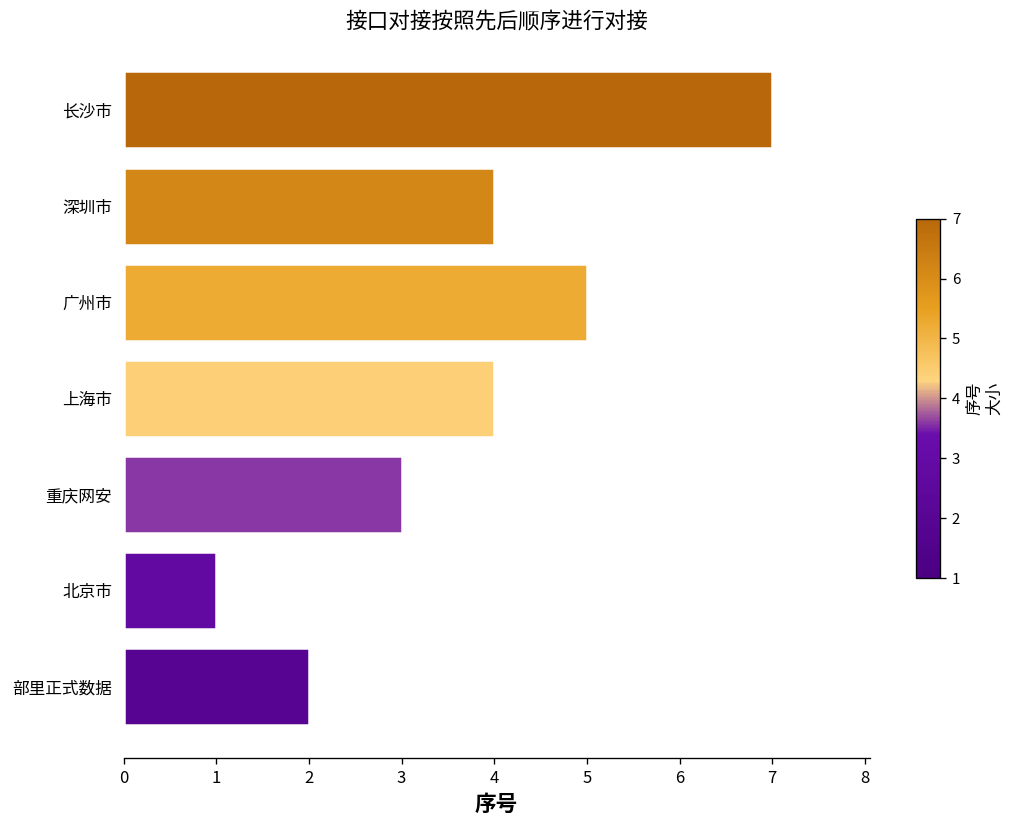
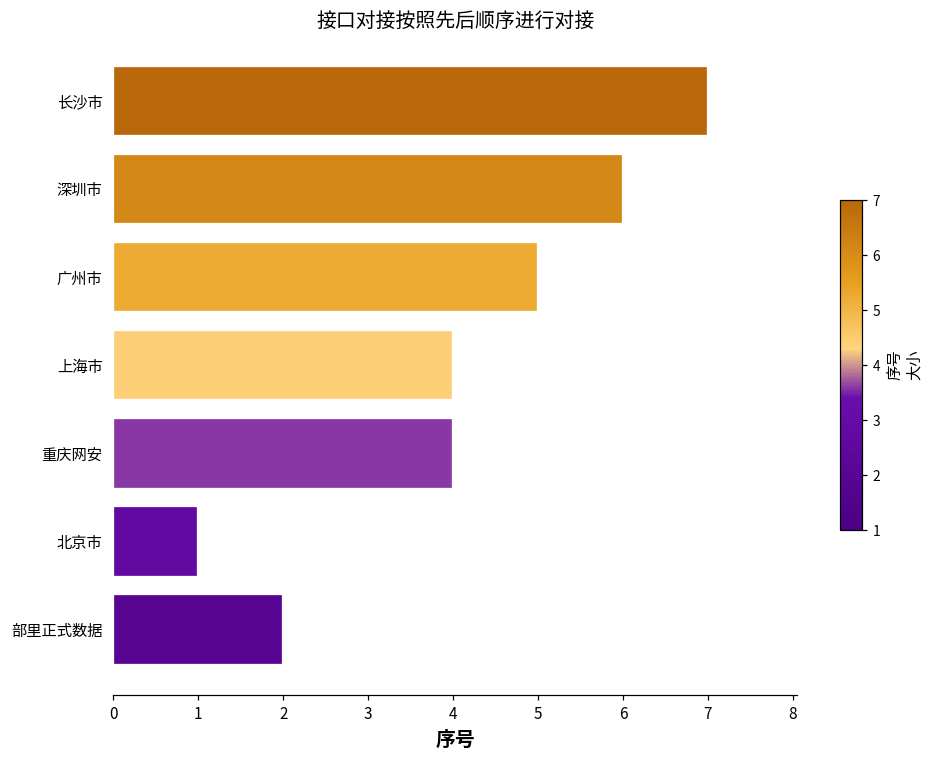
  {
    "长沙市": 7,
-   "深圳市": 4,
+   "深圳市": 6,
    "广州市": 5,
    "上海市": 4,
-   "重庆网安": 3,
+   "重庆网安": 4,
    "北京市": 1,
    "部里正式数据": 2
  }
